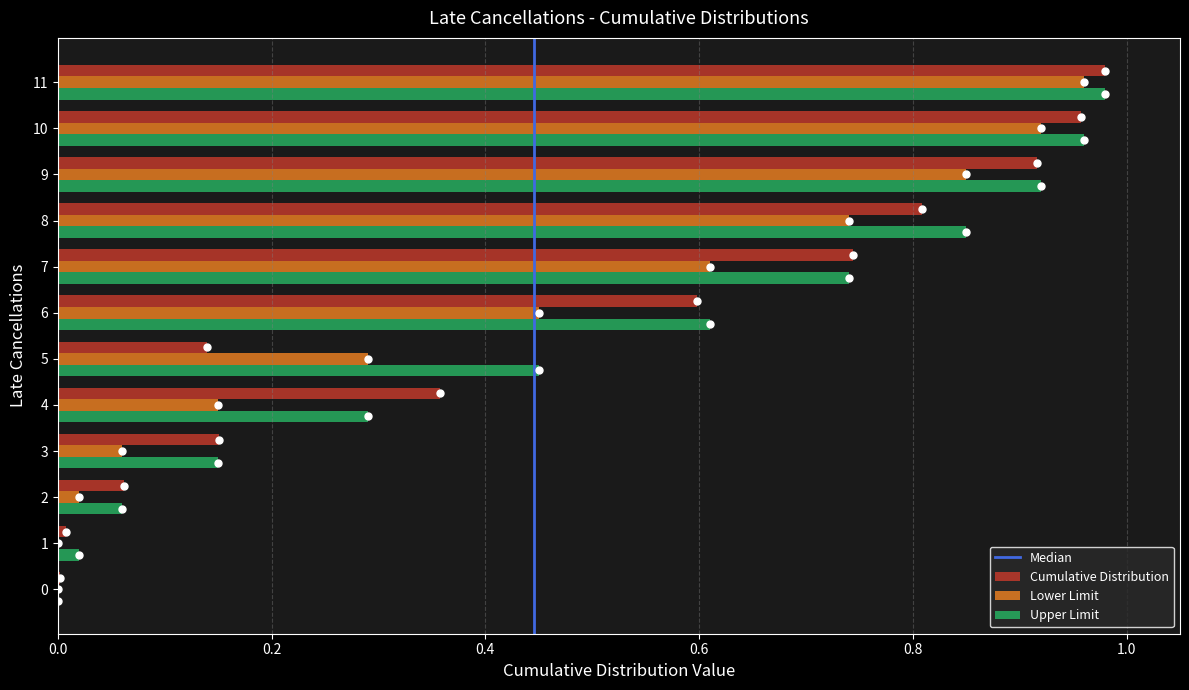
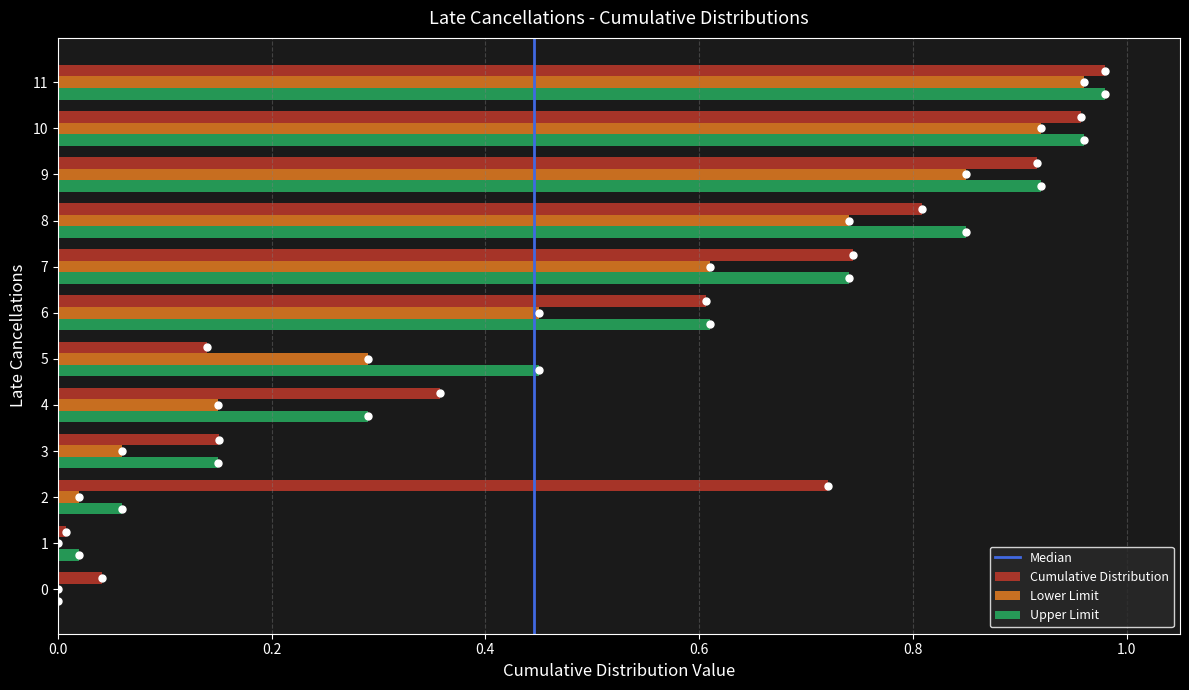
  {
    "Cumulative Distribution": {
      "11": 0.980,
      "10": 0.957,
      "9": 0.916,
      "8": 0.809,
      "7": 0.744,
-     "6": 0.598,
+     "6": 0.606,
      "5": 0.140,
      "4": 0.358,
      "3": 0.151,
-     "2": 0.062,
+     "2": 0.721,
      "1": 0.008,
-     "0": 0.002
+     "0": 0.041
    },
    "Lower Limit": {
      "11": 0.960,
      "10": 0.920,
      "9": 0.850,
      "8": 0.740,
      "7": 0.610,
      "6": 0.450,
      "5": 0.290,
      "4": 0.150,
      "3": 0.060,
      "2": 0.020,
      "1": 0.000,
      "0": 0.000
    },
    "Upper Limit": {
      "11": 0.980,
      "10": 0.960,
      "9": 0.920,
      "8": 0.850,
      "7": 0.740,
      "6": 0.610,
      "5": 0.450,
      "4": 0.290,
      "3": 0.150,
      "2": 0.060,
      "1": 0.020,
      "0": 0.000
    }
  }
